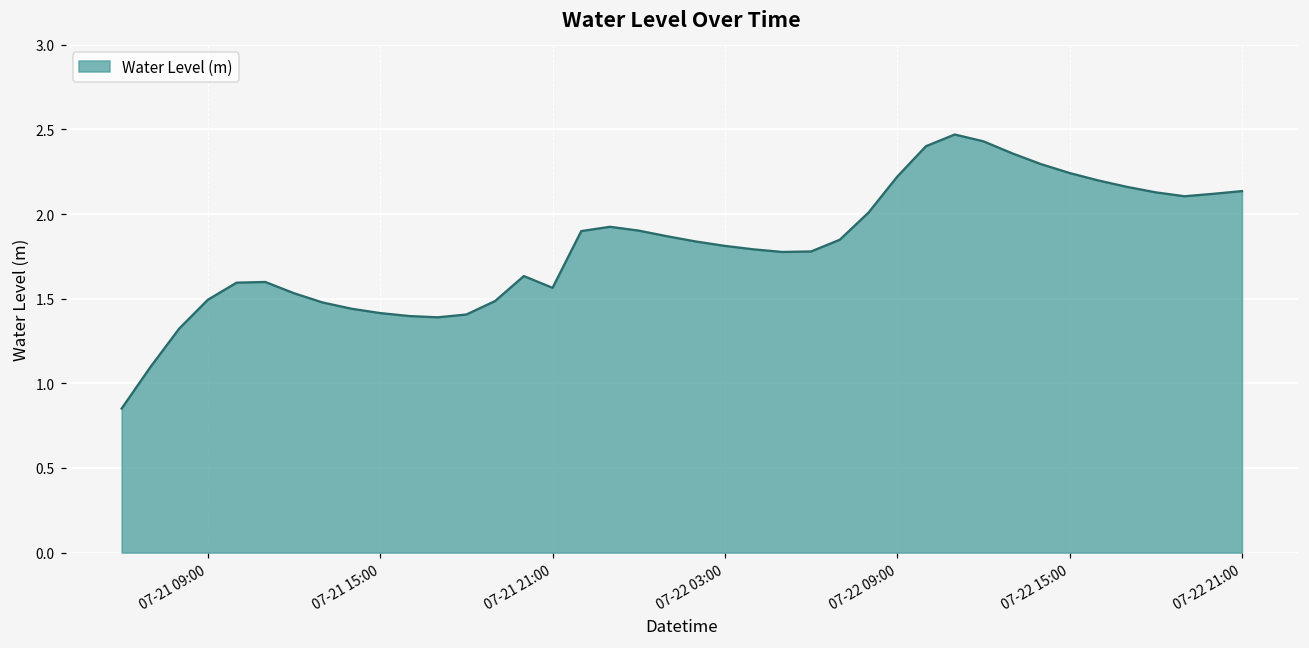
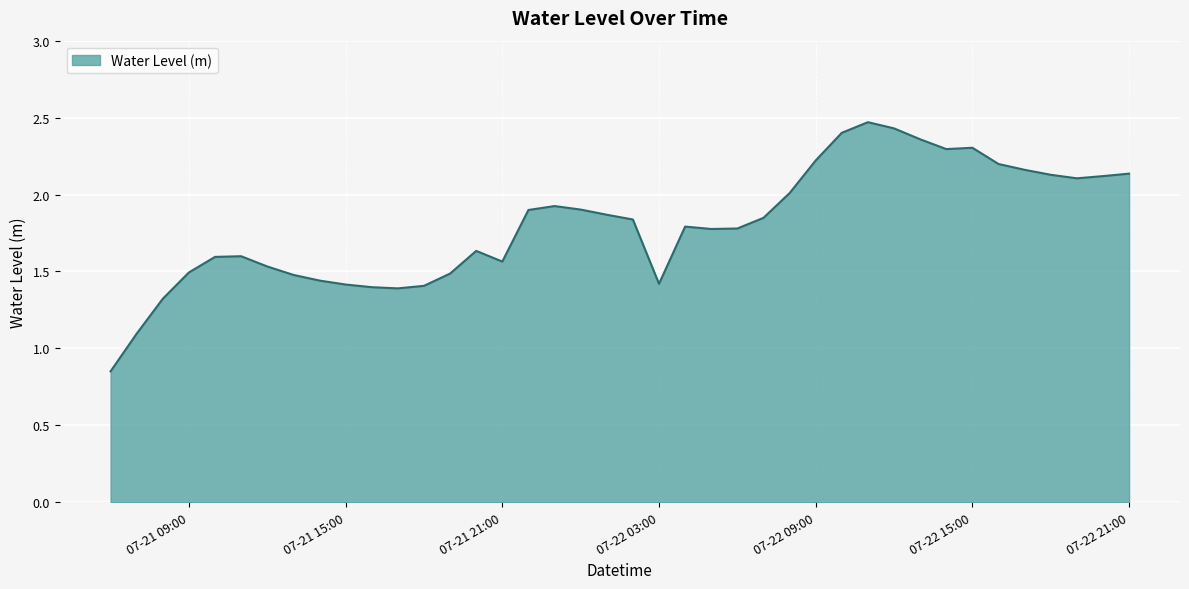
  {
    "07-21 09:00": 1.49,
    "07-21 15:00": 1.42,
    "07-21 21:00": 1.56,
-   "07-22 03:00": 1.81,
+   "07-22 03:00": 1.42,
    "07-22 09:00": 2.22,
-   "07-22 15:00": 2.24,
+   "07-22 15:00": 2.30,
    "07-22 21:00": 2.14
  }
